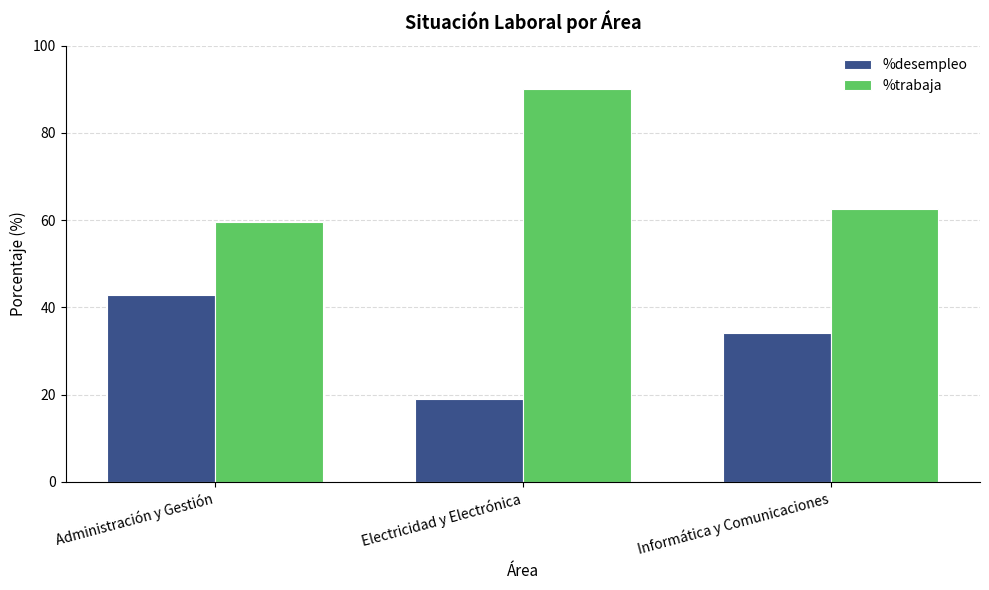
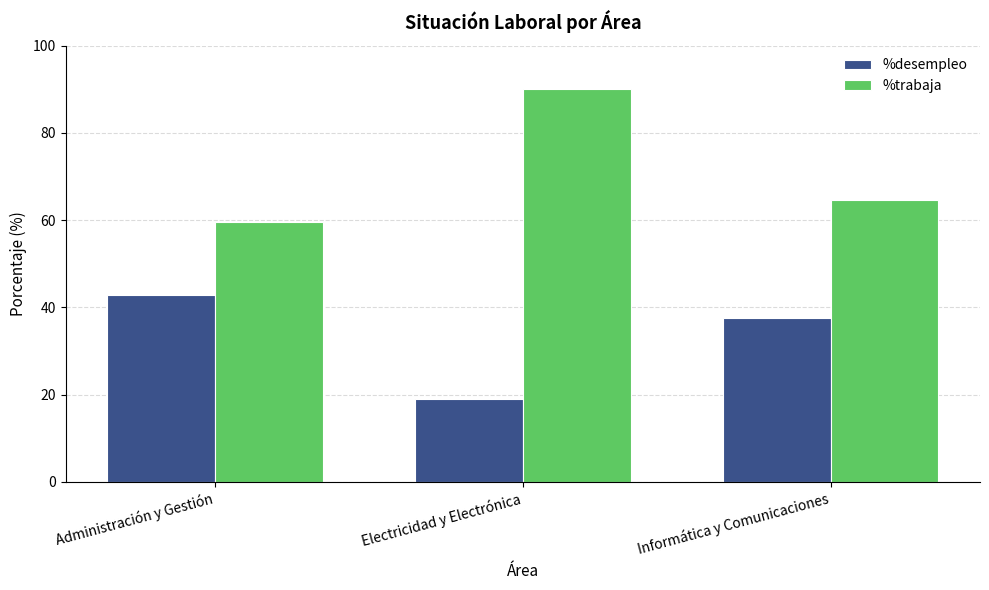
  {
    "%desempleo": {
      "Administración y Gestión": 43,
      "Electricidad y Electrónica": 19,
-     "Informática y Comunicaciones": 34
+     "Informática y Comunicaciones": 38
    },
    "%trabaja": {
      "Administración y Gestión": 60,
      "Electricidad y Electrónica": 90,
-     "Informática y Comunicaciones": 63
+     "Informática y Comunicaciones": 65
    }
  }
